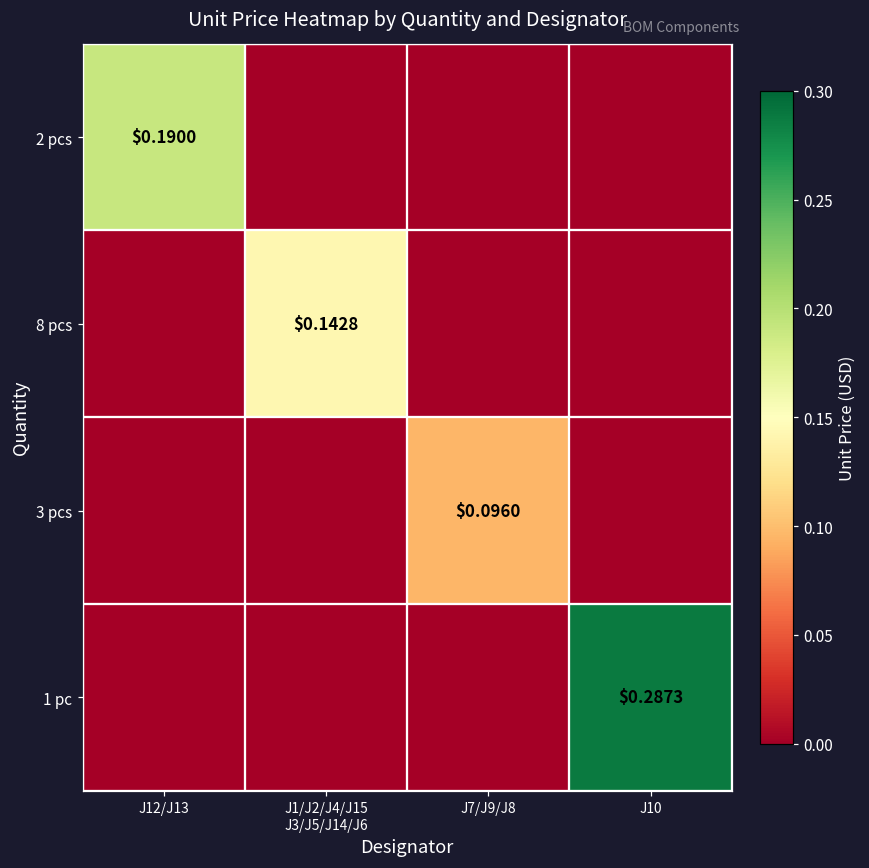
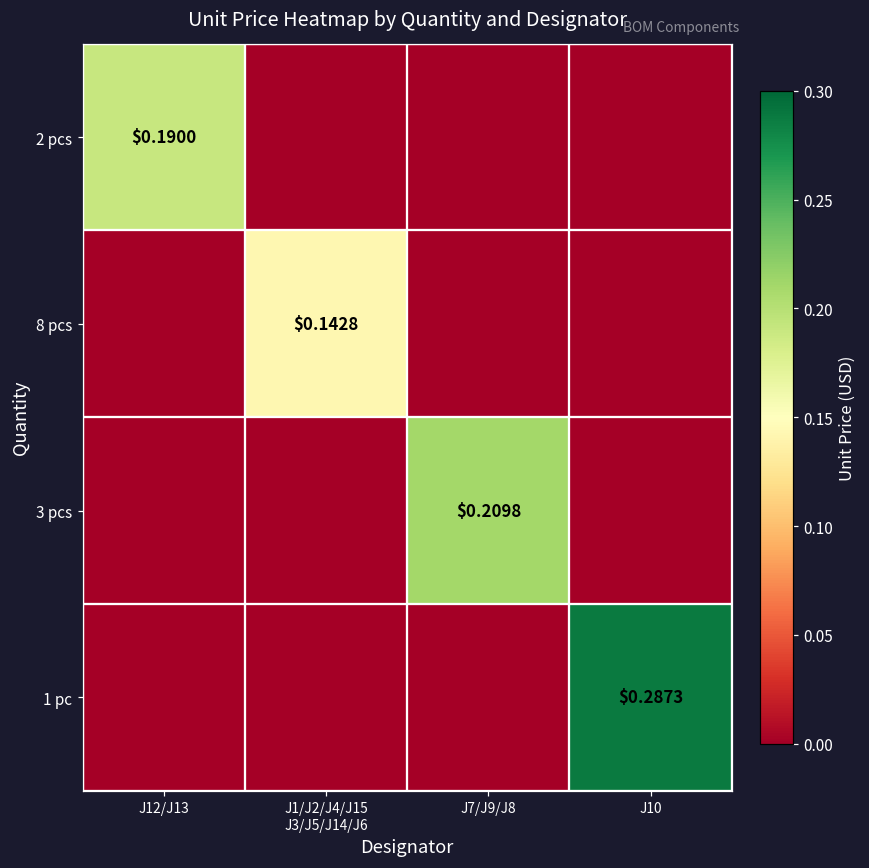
  {
    "2 pcs": {
      "J12/J13": "$0.1900"
    },
    "8 pcs": {
      "J1/J2/J4/J15 J3/J5/J14/J6": "$0.1428"
    },
    "3 pcs": {
-     "J7/J9/J8": "$0.0960"
+     "J7/J9/J8": "$0.2098"
    },
    "1 pc": {
      "J10": "$0.2873"
    }
  }
